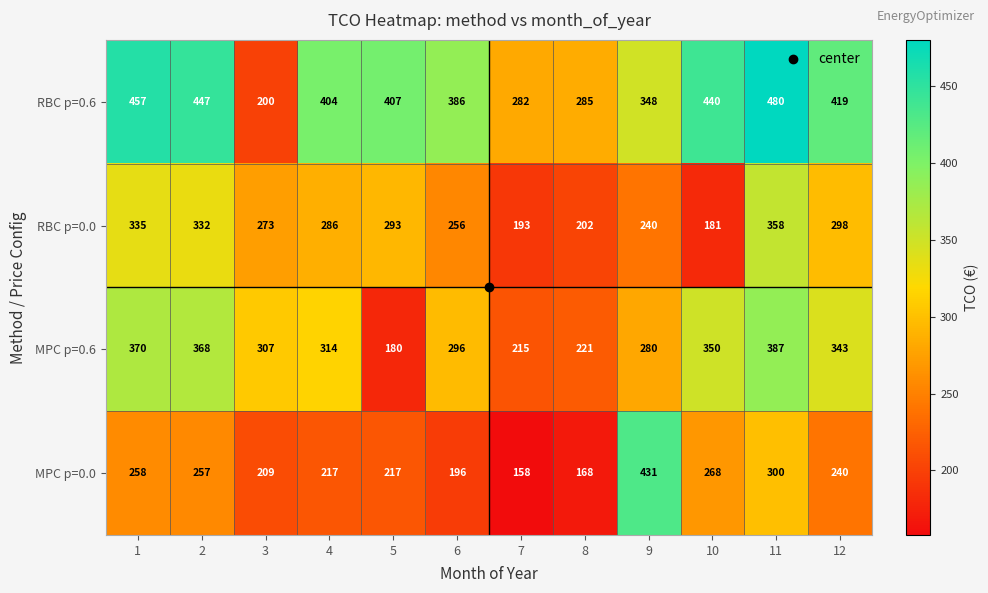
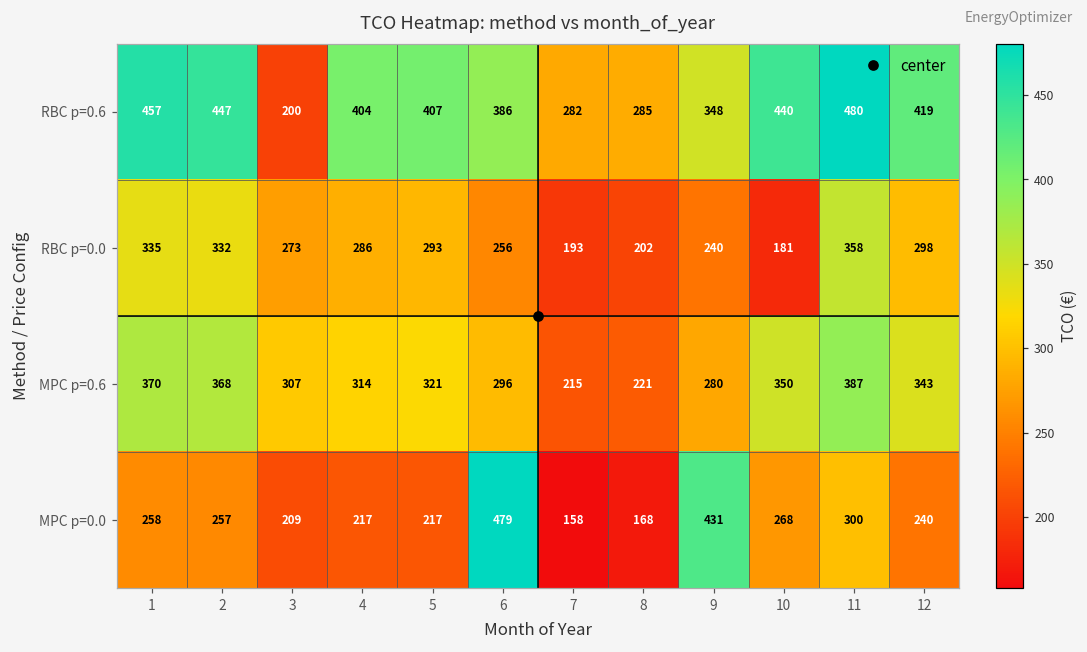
  {
    "RBC p=0.6": {
      "1": 457,
      "2": 447,
      "3": 200,
      "4": 404,
      "5": 407,
      "6": 386,
      "7": 282,
      "8": 285,
      "9": 348,
      "10": 440,
      "11": 480,
      "12": 419
    },
    "RBC p=0.0": {
      "1": 335,
      "2": 332,
      "3": 273,
      "4": 286,
      "5": 293,
      "6": 256,
      "7": 193,
      "8": 202,
      "9": 240,
      "10": 181,
      "11": 358,
      "12": 298
    },
    "MPC p=0.6": {
      "1": 370,
      "2": 368,
      "3": 307,
      "4": 314,
-     "5": 180,
+     "5": 321,
      "6": 296,
      "7": 215,
      "8": 221,
      "9": 280,
      "10": 350,
      "11": 387,
      "12": 343
    },
    "MPC p=0.0": {
      "1": 258,
      "2": 257,
      "3": 209,
      "4": 217,
      "5": 217,
-     "6": 196,
+     "6": 479,
      "7": 158,
      "8": 168,
      "9": 431,
      "10": 268,
      "11": 300,
      "12": 240
    }
  }
